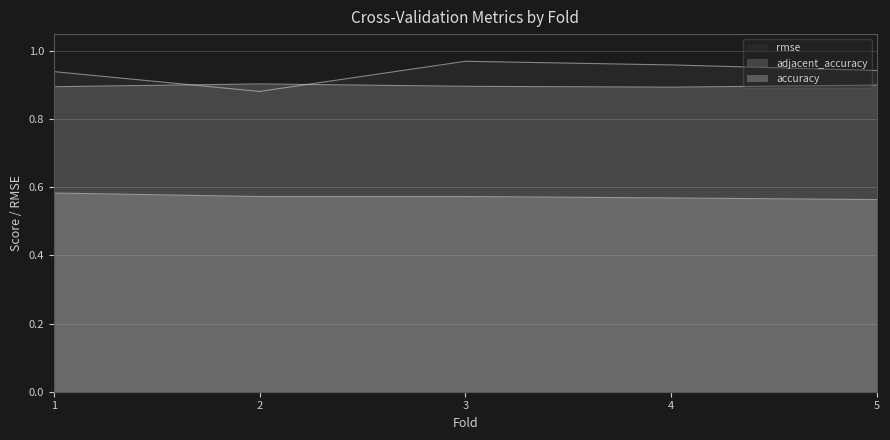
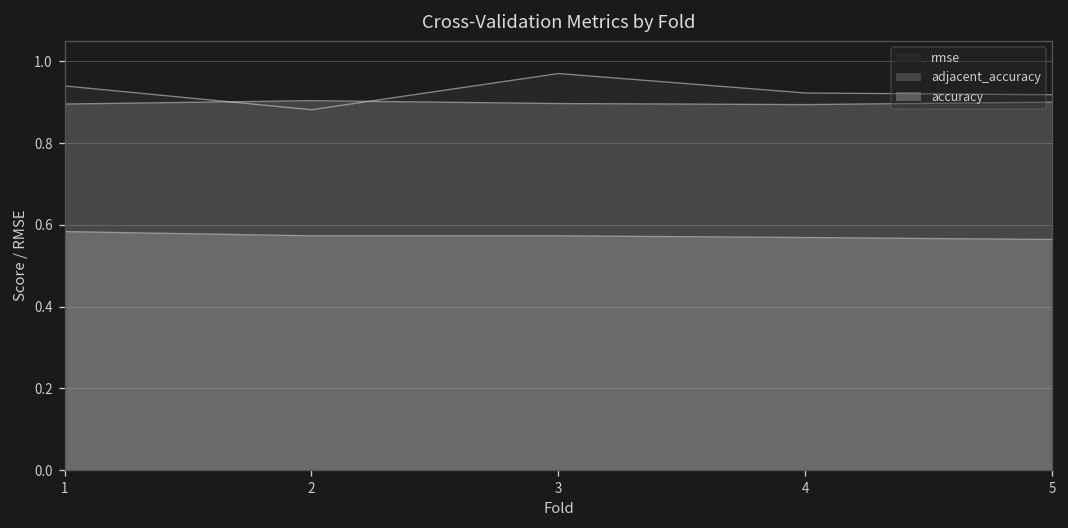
  {
    "rmse": {
      "1": 0.94,
      "2": 0.88,
      "3": 0.97,
-     "4": 0.96,
-     "5": 0.94
+     "4": 0.92,
+     "5": 0.92
    }
  }
